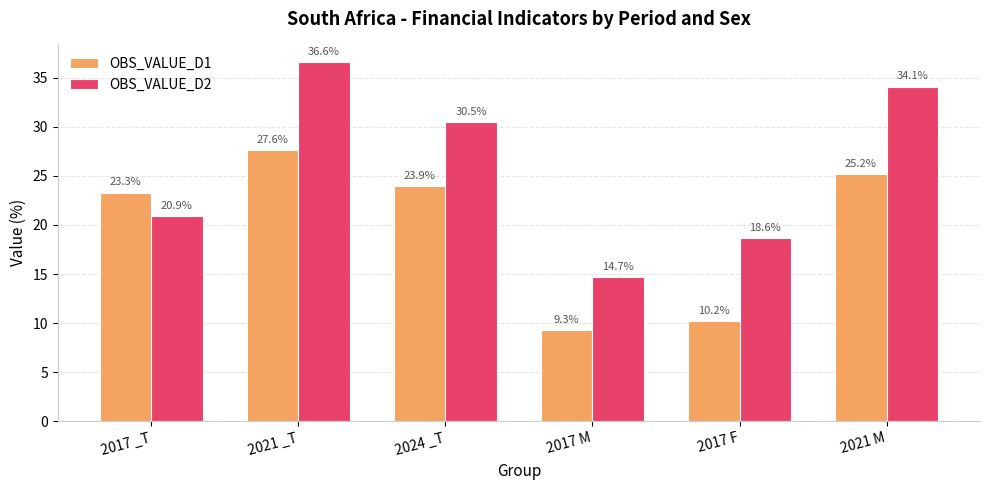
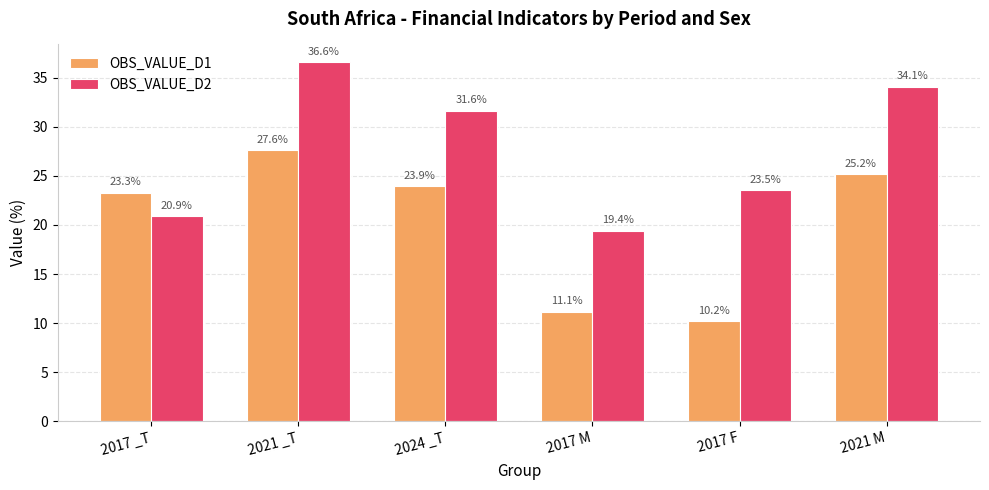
  {
    "OBS_VALUE_D1": {
      "2017 _T": "23.3%",
      "2021 _T": "27.6%",
      "2024 _T": "23.9%",
-     "2017 M": "9.3%",
+     "2017 M": "11.1%",
      "2017 F": "10.2%",
      "2021 M": "25.2%"
    },
    "OBS_VALUE_D2": {
      "2017 _T": "20.9%",
      "2021 _T": "36.6%",
-     "2024 _T": "30.5%",
-     "2017 M": "14.7%",
-     "2017 F": "18.6%",
+     "2024 _T": "31.6%",
+     "2017 M": "19.4%",
+     "2017 F": "23.5%",
      "2021 M": "34.1%"
    }
  }
